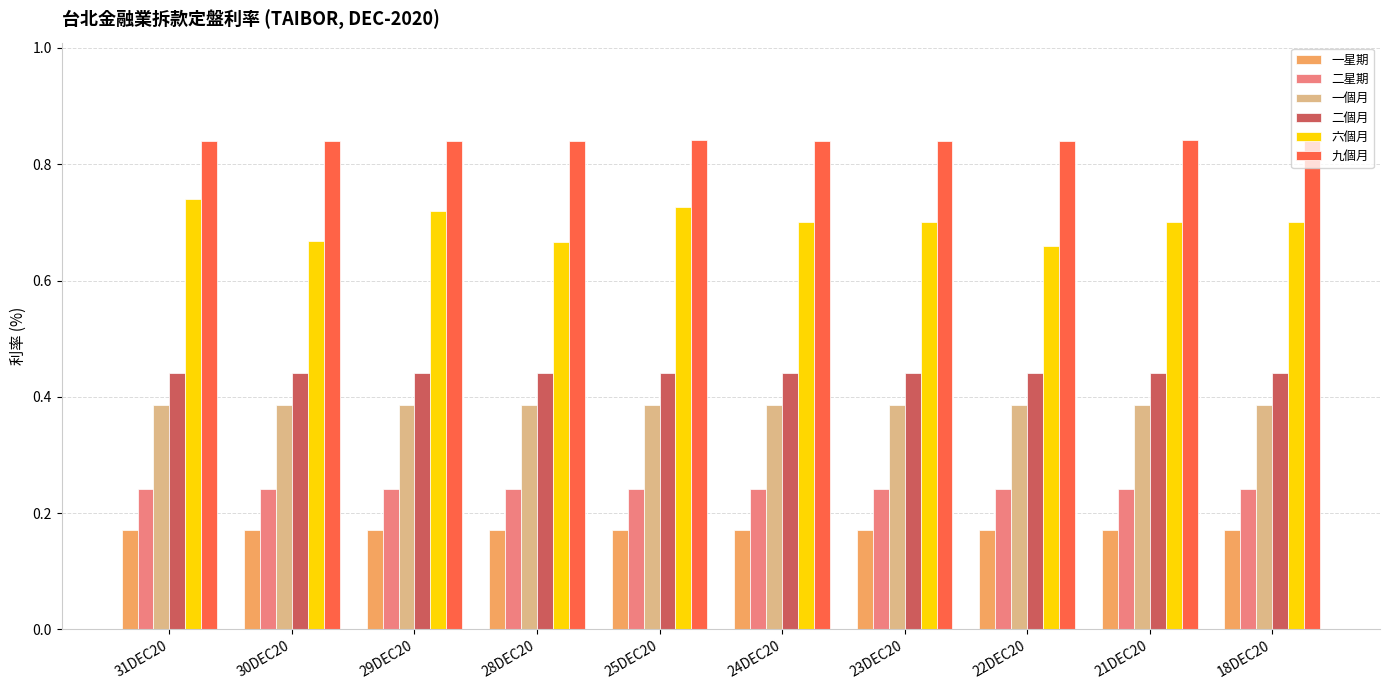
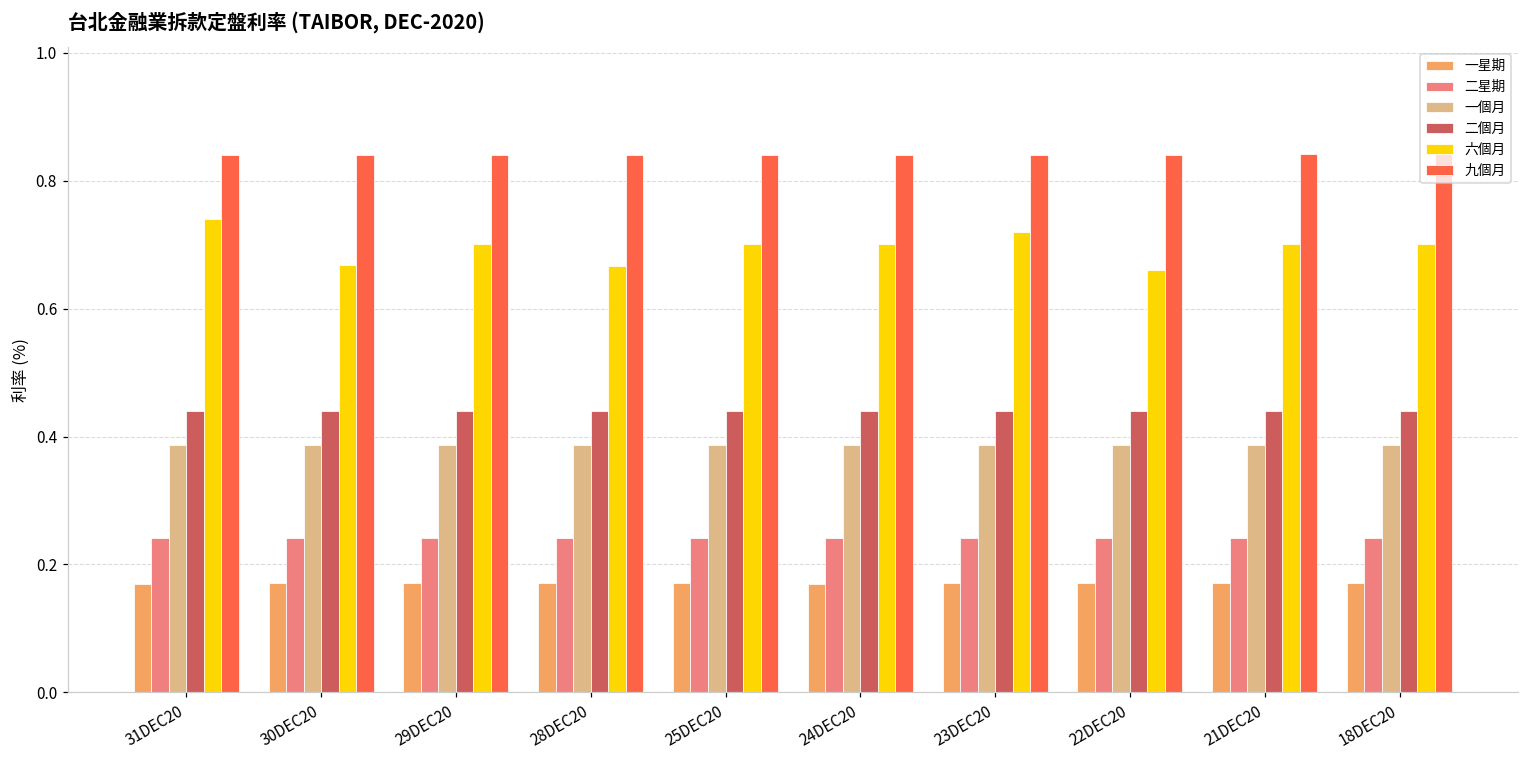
  {
    "六個月": {
      "31DEC20": 0.74,
      "30DEC20": 0.67,
-     "29DEC20": 0.72,
+     "29DEC20": 0.70,
      "28DEC20": 0.67,
-     "25DEC20": 0.73,
+     "25DEC20": 0.70,
      "24DEC20": 0.70,
-     "23DEC20": 0.70,
+     "23DEC20": 0.72,
      "22DEC20": 0.66,
      "21DEC20": 0.70,
      "18DEC20": 0.70
    }
  }
